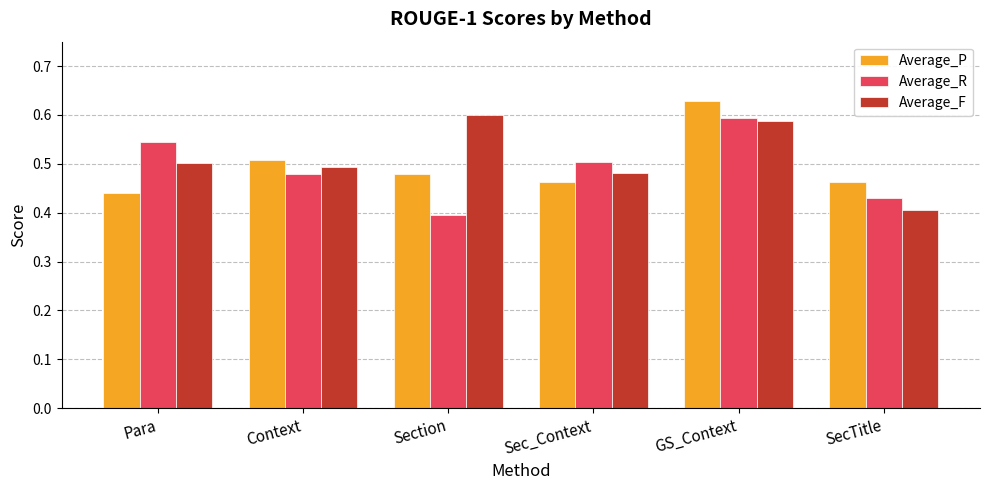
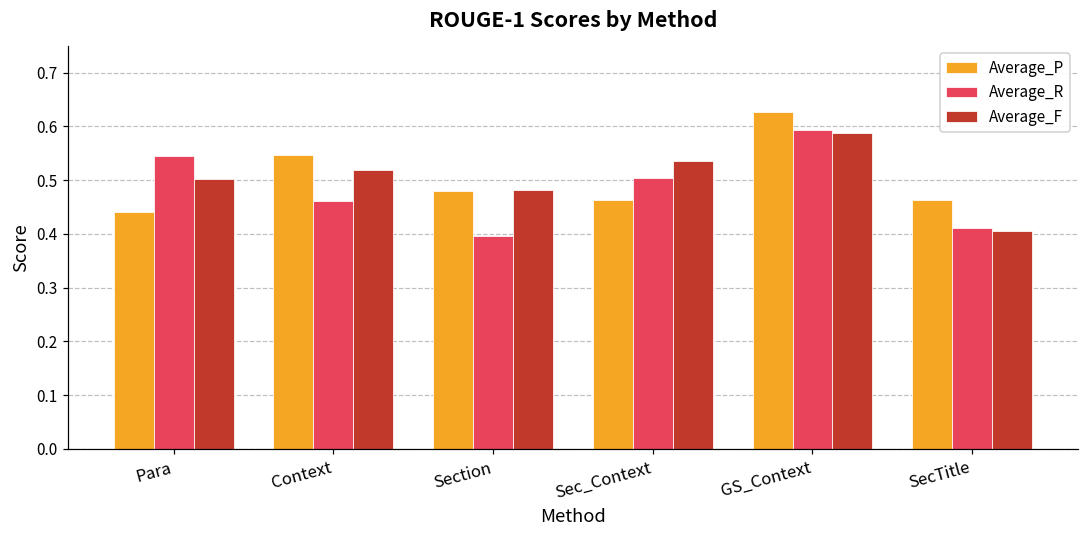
  {
    "Average_P": {
      "Para": 0.44,
-     "Context": 0.51,
+     "Context": 0.55,
      "Section": 0.48,
      "Sec_Context": 0.46,
      "GS_Context": 0.63,
      "SecTitle": 0.46
    },
    "Average_R": {
      "Para": 0.54,
-     "Context": 0.48,
+     "Context": 0.46,
      "Section": 0.40,
      "Sec_Context": 0.50,
      "GS_Context": 0.59,
-     "SecTitle": 0.43
+     "SecTitle": 0.41
    },
    "Average_F": {
      "Para": 0.50,
-     "Context": 0.49,
-     "Section": 0.60,
-     "Sec_Context": 0.48,
+     "Context": 0.52,
+     "Section": 0.48,
+     "Sec_Context": 0.54,
      "GS_Context": 0.59,
      "SecTitle": 0.41
    }
  }
